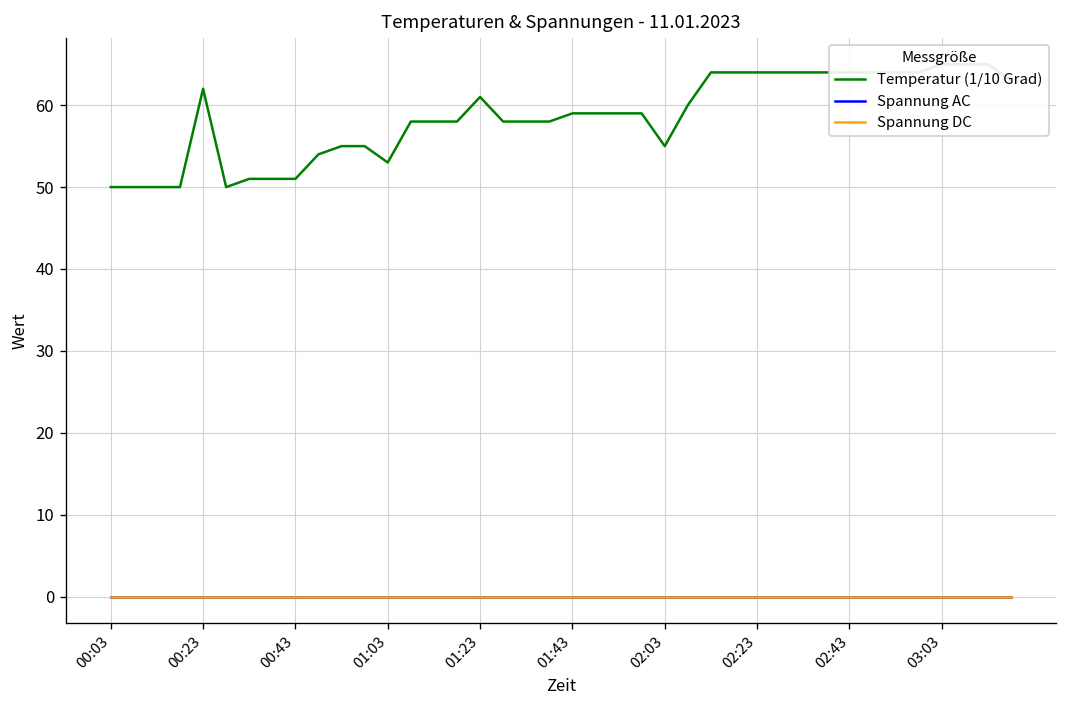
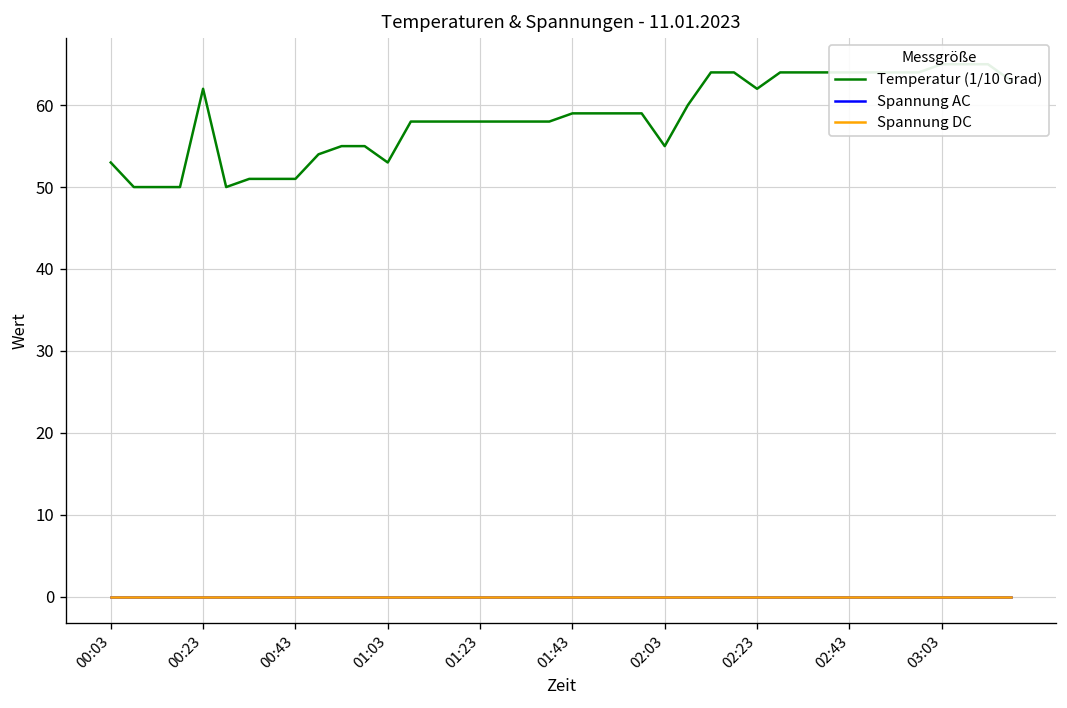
  {
    "Temperatur (1/10 Grad)": {
-     "00:03": 50,
+     "00:03": 53,
      "00:23": 62,
      "00:43": 51,
      "01:03": 53,
-     "01:23": 61,
+     "01:23": 58,
      "01:43": 59,
      "02:03": 55,
-     "02:23": 64
+     "02:23": 62
    },
    "Spannung DC": {
      "00:03": 0,
      "00:23": 0,
      "00:43": 0,
      "01:03": 0,
      "01:23": 0,
      "01:43": 0,
      "02:03": 0,
      "02:23": 0,
      "02:43": 0,
      "03:03": 0
    }
  }
